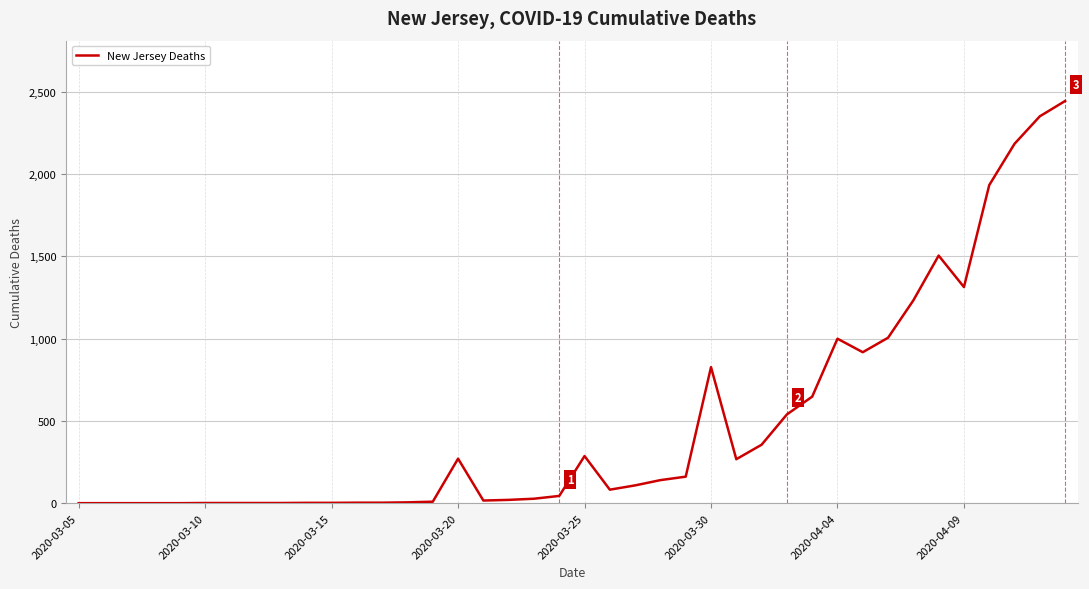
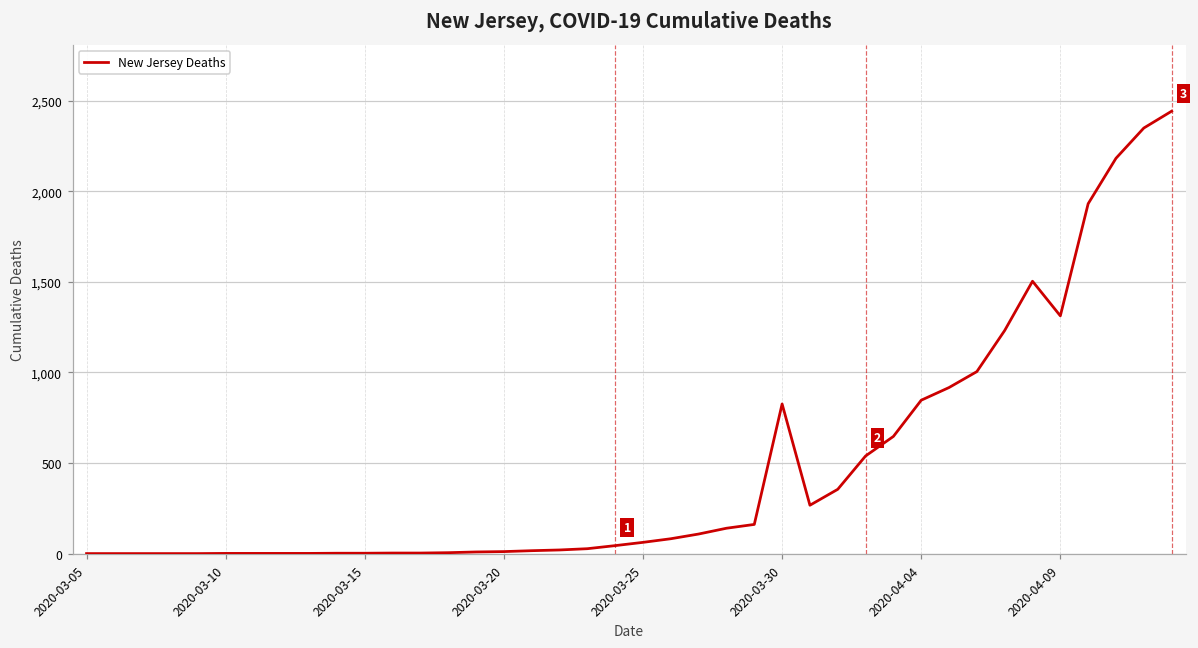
  {
    "2020-03-05": "0",
    "2020-03-10": "0",
    "2020-03-15": "0",
-   "2020-03-20": "270",
-   "2020-03-25": "290",
+   "2020-03-20": "10",
+   "2020-03-25": "60",
    "2020-03-30": "830",
-   "2020-04-04": "1,000",
+   "2020-04-04": "850",
    "2020-04-09": "1,310"
  }
